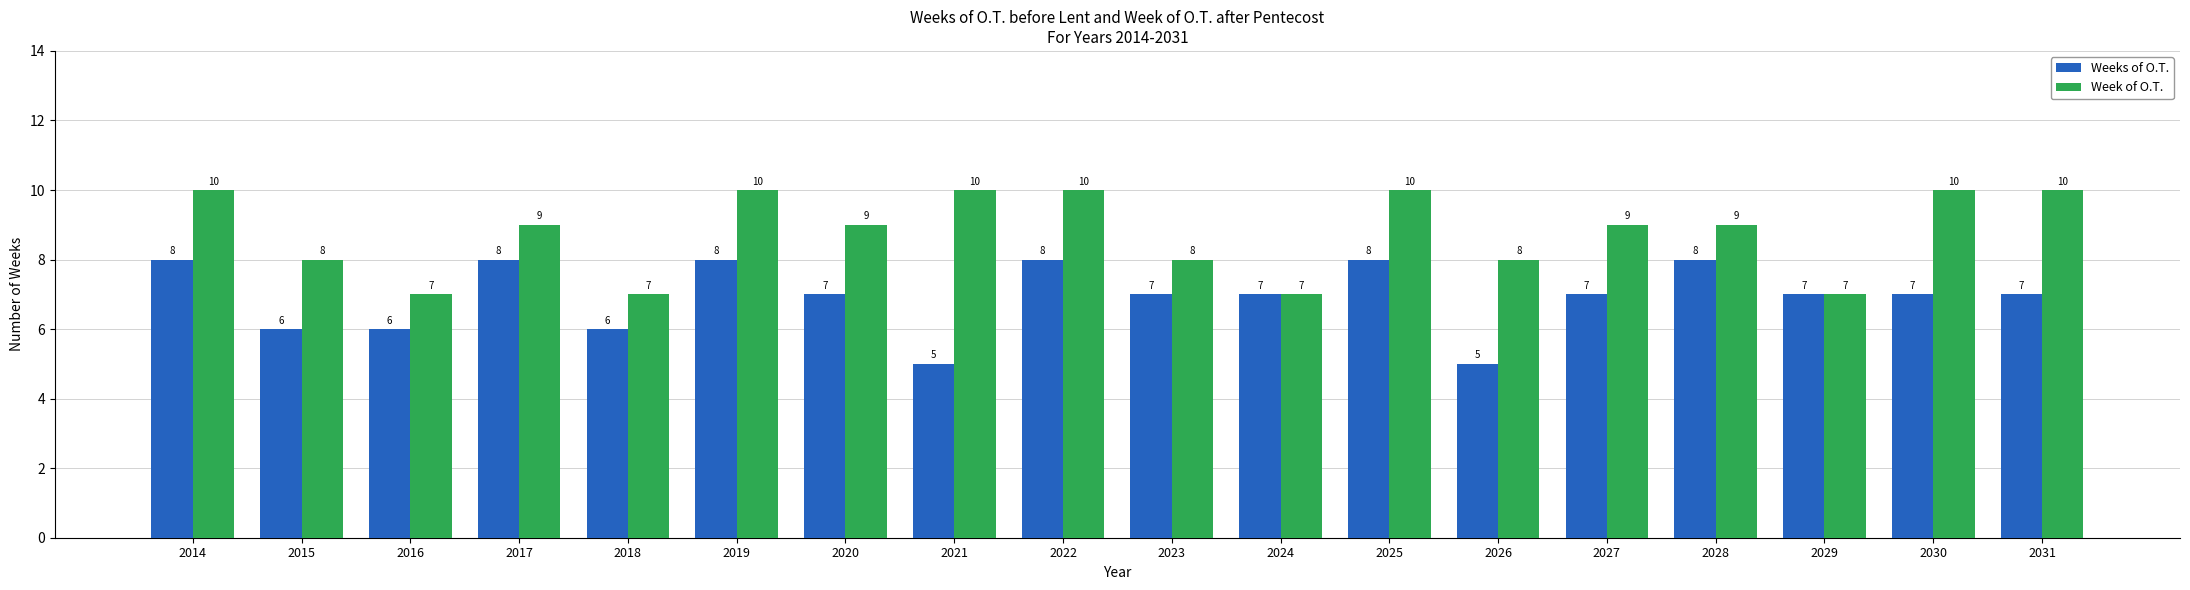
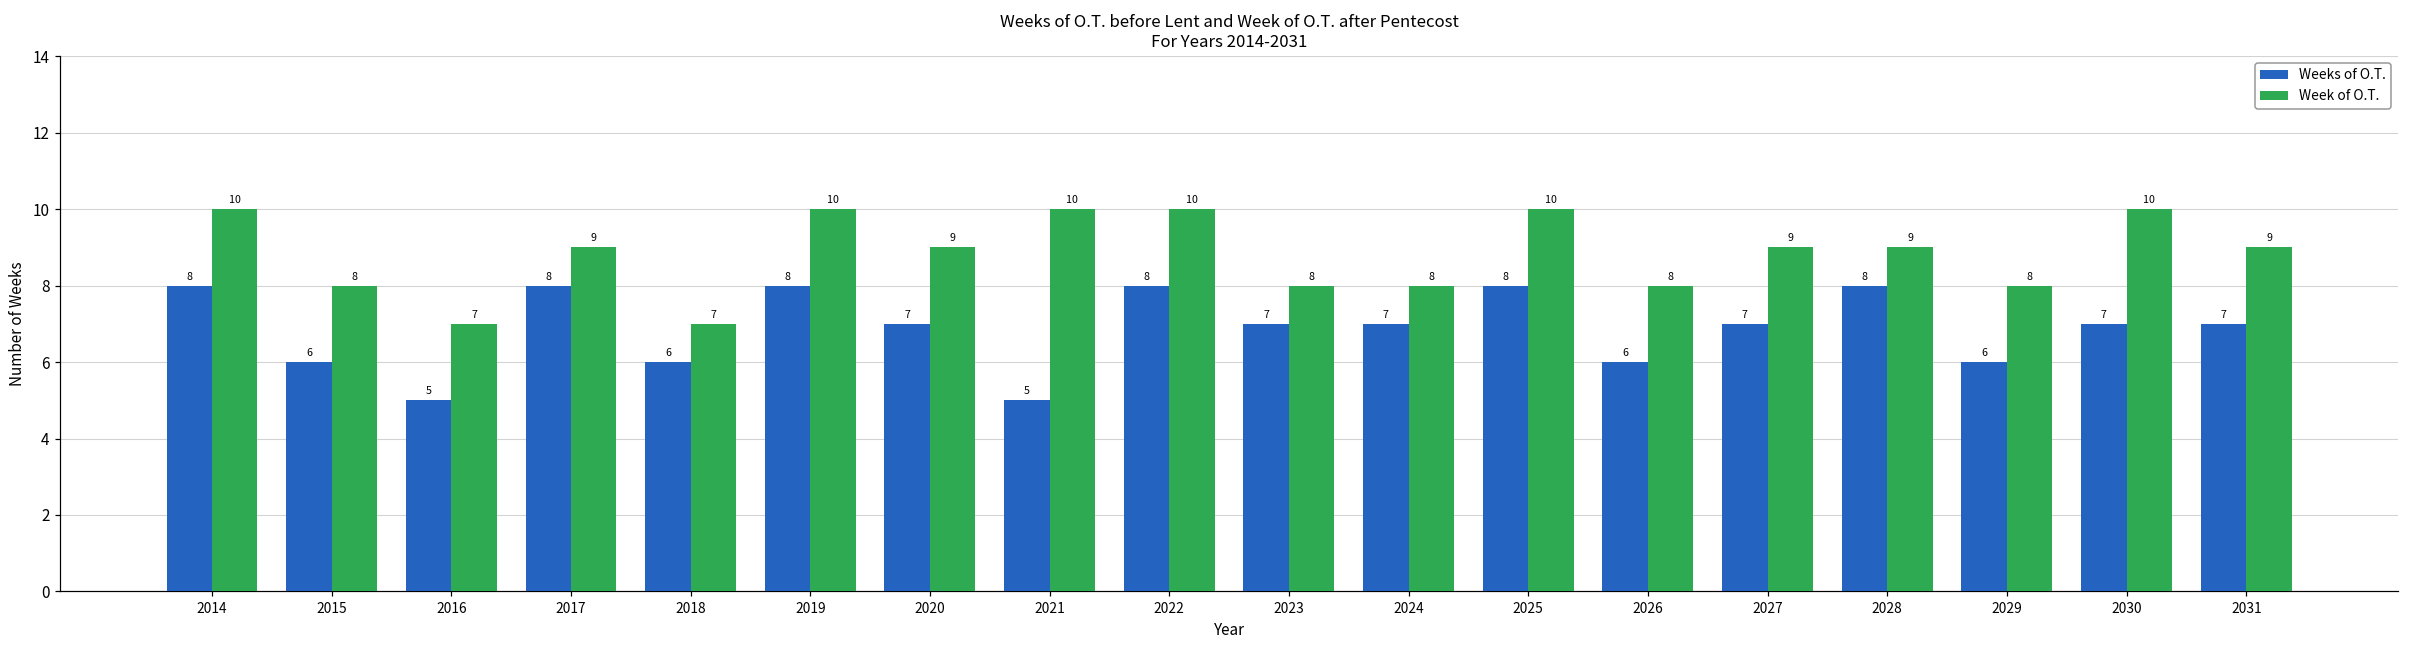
  {
    "Weeks of O.T.": {
      "2014": 8,
      "2015": 6,
-     "2016": 6,
+     "2016": 5,
      "2017": 8,
      "2018": 6,
      "2019": 8,
      "2020": 7,
      "2021": 5,
      "2022": 8,
      "2023": 7,
      "2024": 7,
      "2025": 8,
-     "2026": 5,
+     "2026": 6,
      "2027": 7,
      "2028": 8,
-     "2029": 7,
+     "2029": 6,
      "2030": 7,
      "2031": 7
    },
    "Week of O.T.": {
      "2014": 10,
      "2015": 8,
      "2016": 7,
      "2017": 9,
      "2018": 7,
      "2019": 10,
      "2020": 9,
      "2021": 10,
      "2022": 10,
      "2023": 8,
-     "2024": 7,
+     "2024": 8,
      "2025": 10,
      "2026": 8,
      "2027": 9,
      "2028": 9,
-     "2029": 7,
+     "2029": 8,
      "2030": 10,
-     "2031": 10
+     "2031": 9
    }
  }
